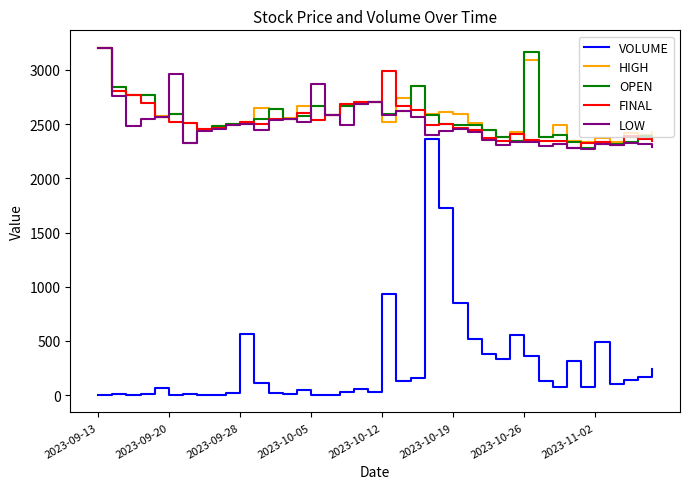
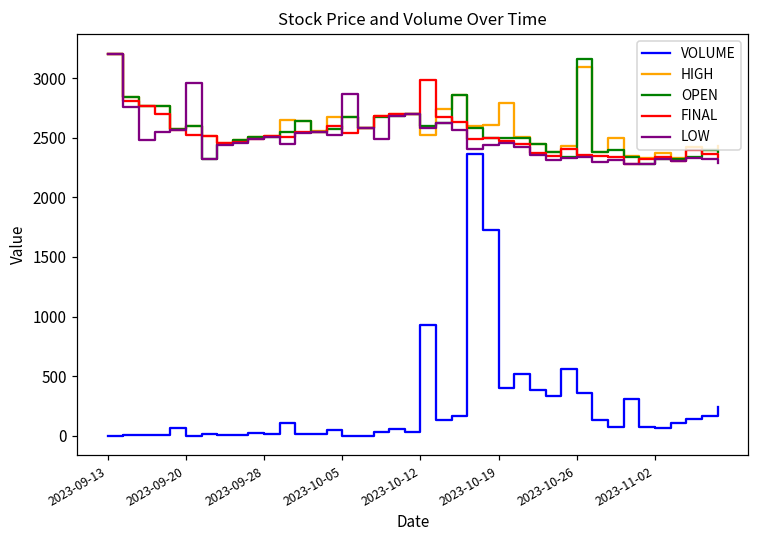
  {
    "VOLUME": {
      "2023-09-13": 0,
      "2023-09-20": 0,
-     "2023-09-28": 570,
+     "2023-09-28": 10,
      "2023-10-05": 0,
      "2023-10-12": 930,
-     "2023-10-19": 850,
+     "2023-10-19": 400,
      "2023-10-26": 360,
-     "2023-11-02": 490
+     "2023-11-02": 60
    },
    "HIGH": {
      "2023-10-12": 2520,
-     "2023-10-19": 2590,
+     "2023-10-19": 2790,
      "2023-10-26": 3090,
      "2023-11-02": 2370
    },
    "OPEN": {
      "2023-10-19": 2490,
      "2023-10-26": 3160
    },
    "FINAL": {
      "2023-09-20": 2520,
      "2023-10-05": 2540,
      "2023-10-12": 2990
    },
    "LOW": {
      "2023-09-20": 2960,
      "2023-10-05": 2870
    }
  }
